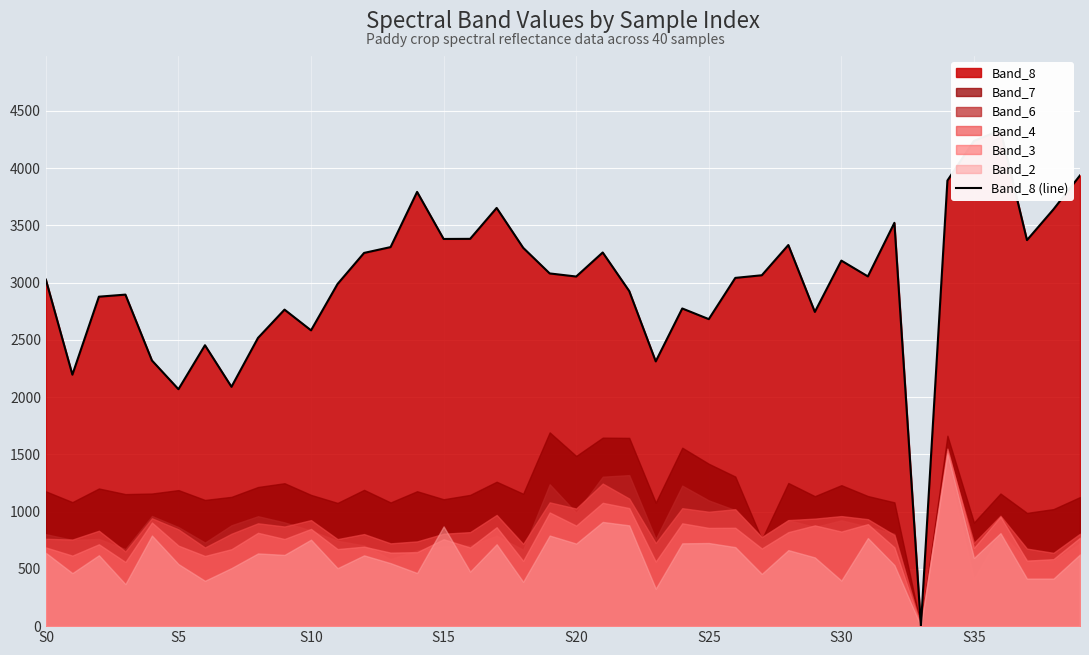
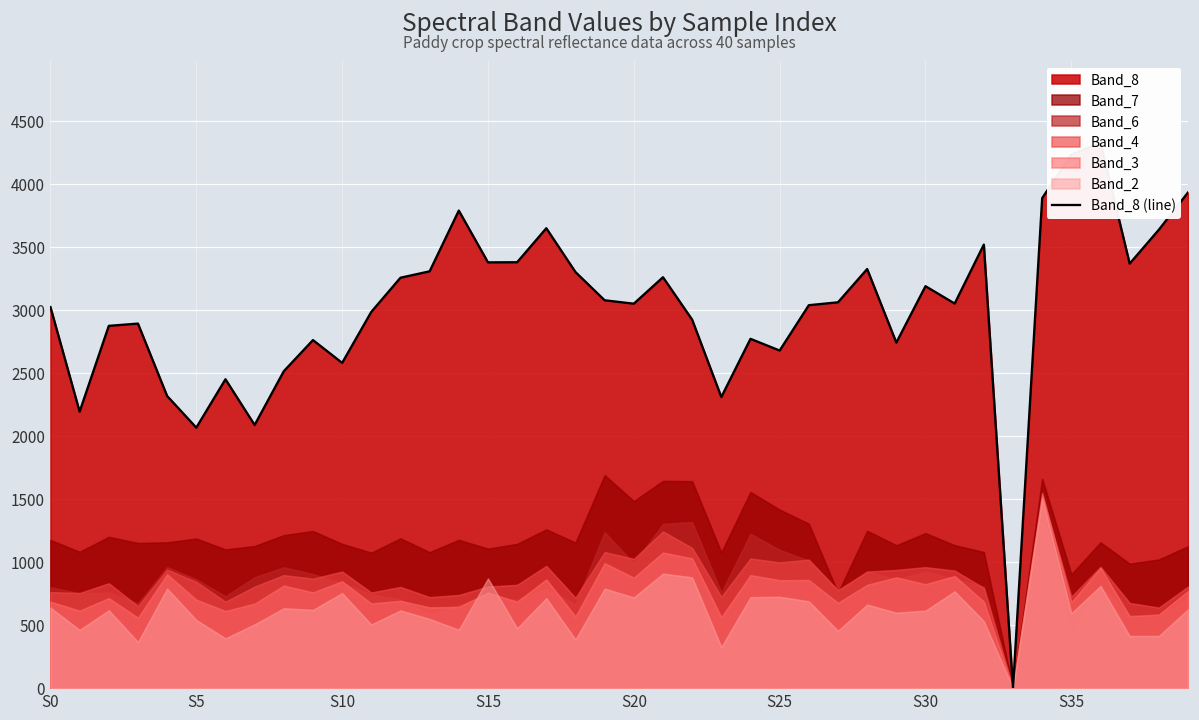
  {
    "Band_2": {
      "S0": 640,
      "S5": 540,
      "S10": 760,
      "S15": 870,
      "S20": 720,
      "S25": 730,
-     "S30": 400,
+     "S30": 620,
      "S35": 600
    }
  }
